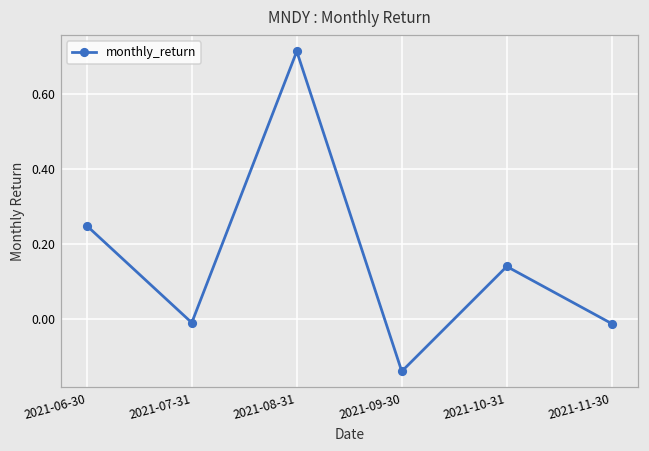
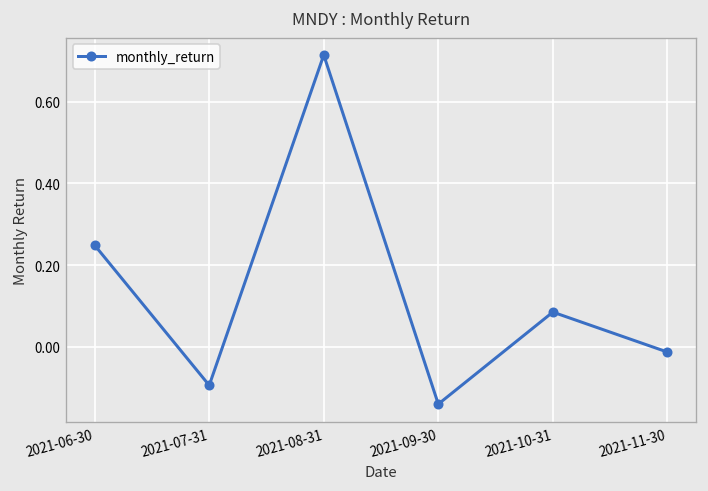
  {
    "2021-06-30": 0.25,
-   "2021-07-31": -0.01,
+   "2021-07-31": -0.09,
    "2021-08-31": 0.71,
    "2021-09-30": -0.14,
-   "2021-10-31": 0.14,
+   "2021-10-31": 0.09,
    "2021-11-30": -0.01
  }
